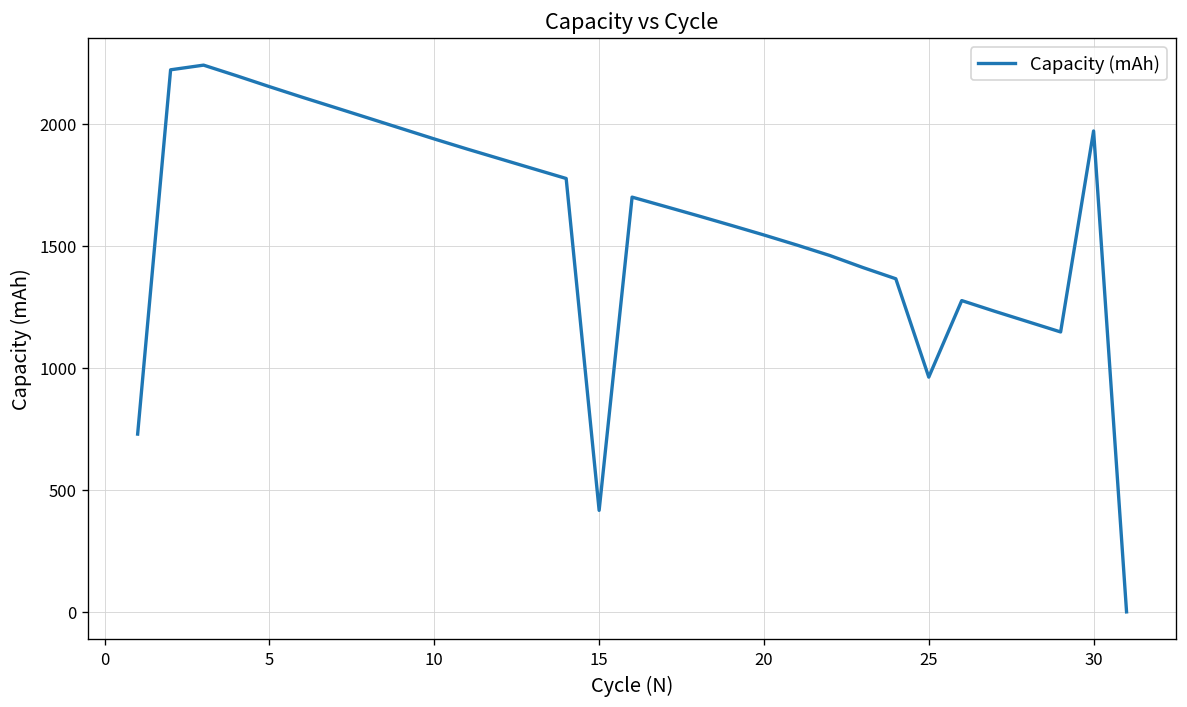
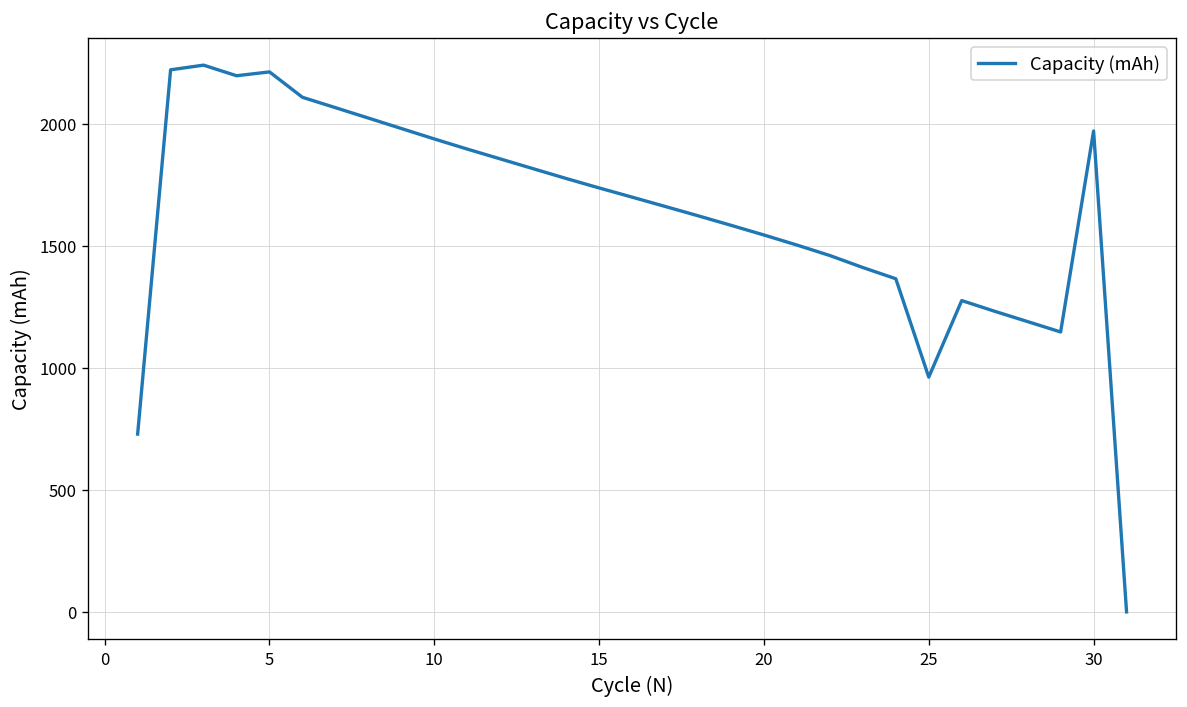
  {
-   "5": 2150,
+   "5": 2210,
    "10": 1940,
-   "15": 420,
+   "15": 1740,
    "20": 1540,
    "25": 960,
    "30": 1970
  }
